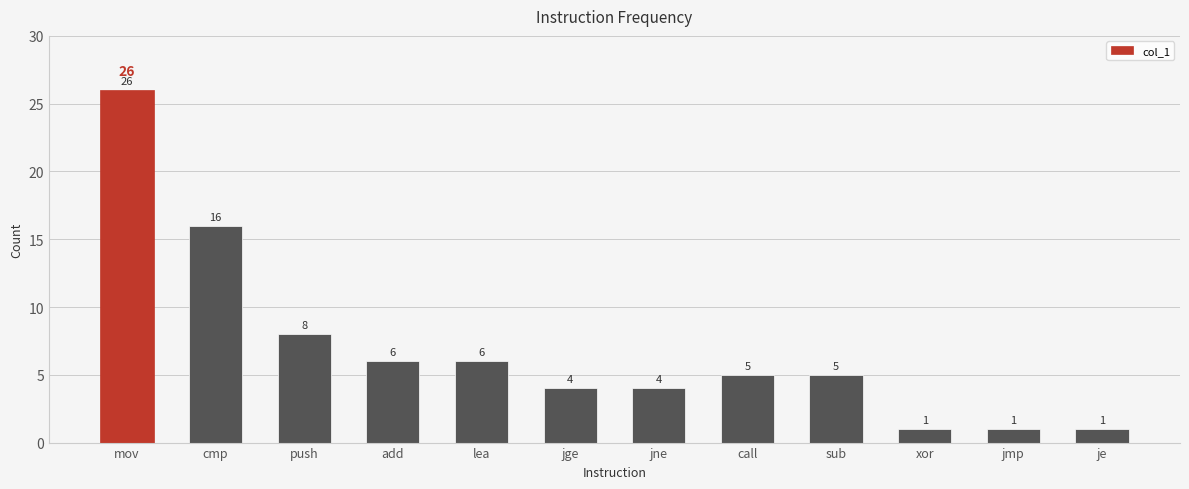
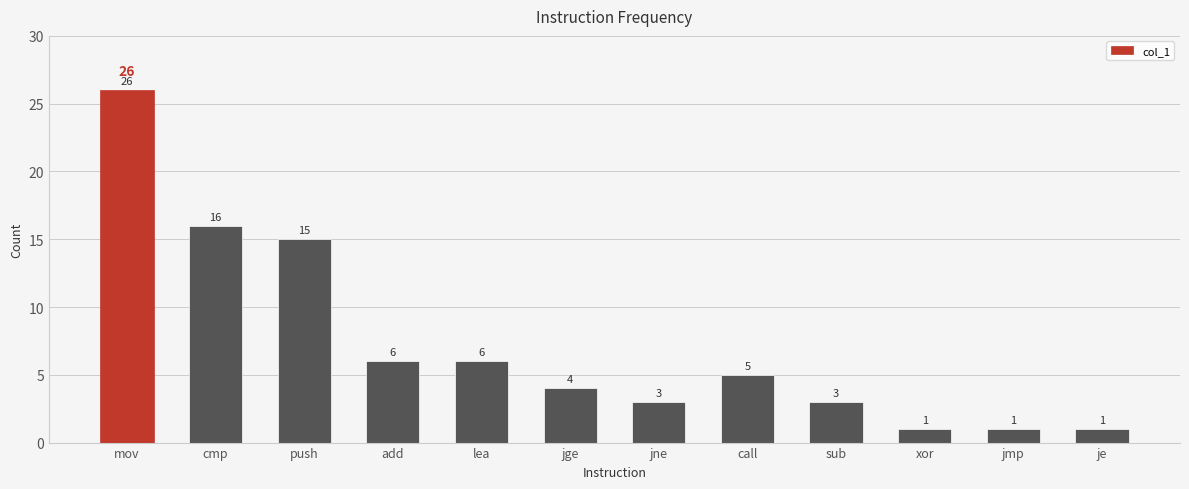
  {
    "mov": 26,
    "cmp": 16,
-   "push": 8,
+   "push": 15,
    "add": 6,
    "lea": 6,
    "jge": 4,
-   "jne": 4,
+   "jne": 3,
    "call": 5,
-   "sub": 5,
+   "sub": 3,
    "xor": 1,
    "jmp": 1,
    "je": 1
  }
